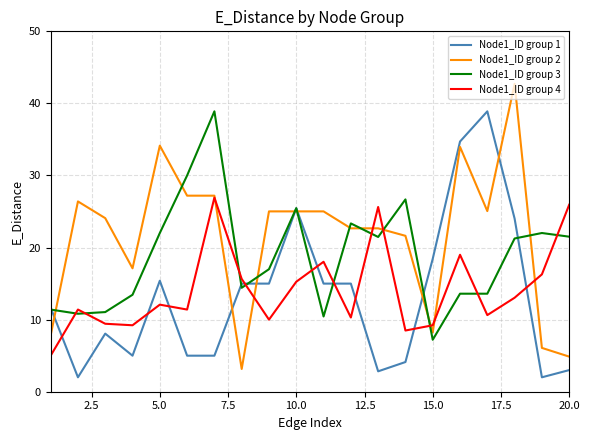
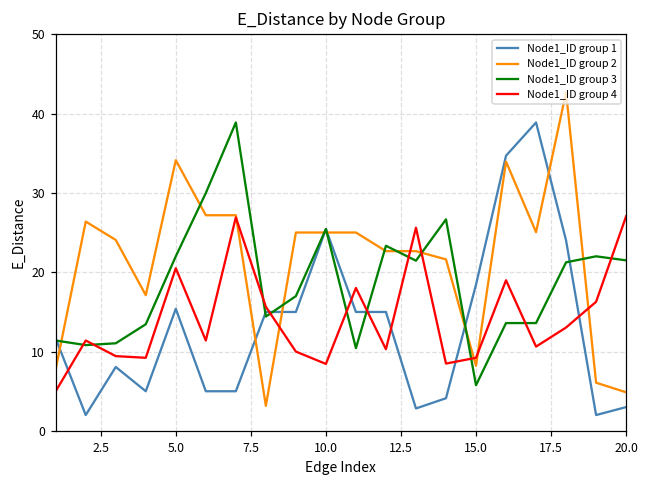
  {
    "Node1_ID group 1": {
      "5.0": 15,
      "15.0": 18,
      "20.0": 3
    },
    "Node1_ID group 2": {
      "5.0": 34,
      "10.0": 25,
      "15.0": 8,
      "20.0": 5
    },
    "Node1_ID group 3": {
      "5.0": 22,
-     "15.0": 7,
+     "15.0": 6,
      "20.0": 22
    },
    "Node1_ID group 4": {
-     "5.0": 12,
-     "10.0": 15,
+     "5.0": 21,
+     "10.0": 8,
      "15.0": 9,
-     "20.0": 26
+     "20.0": 27
    }
  }
